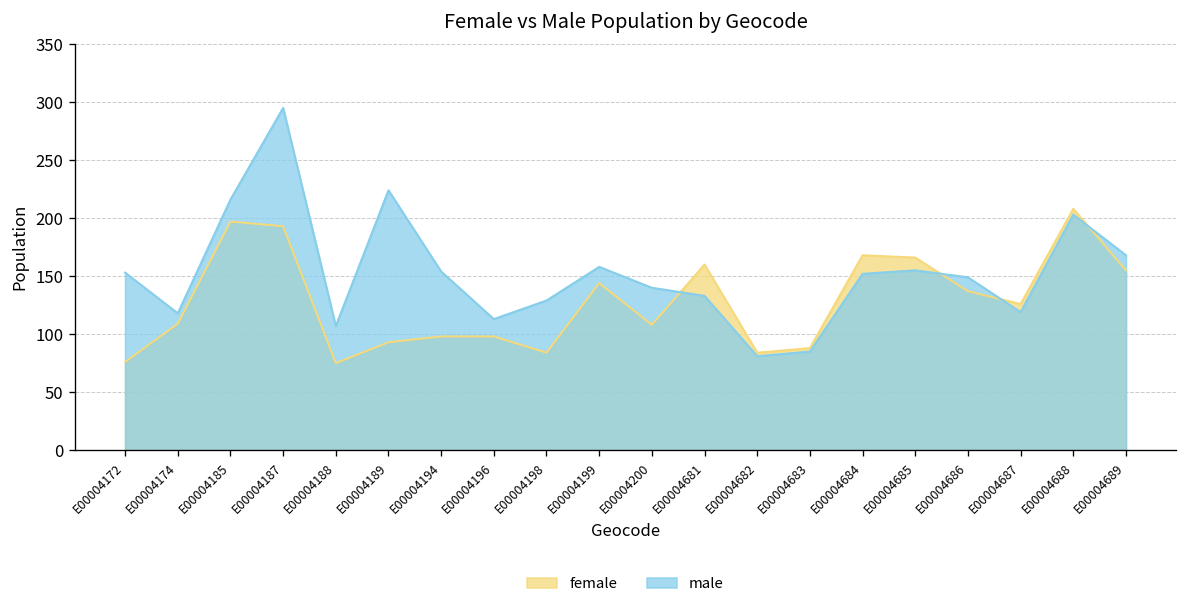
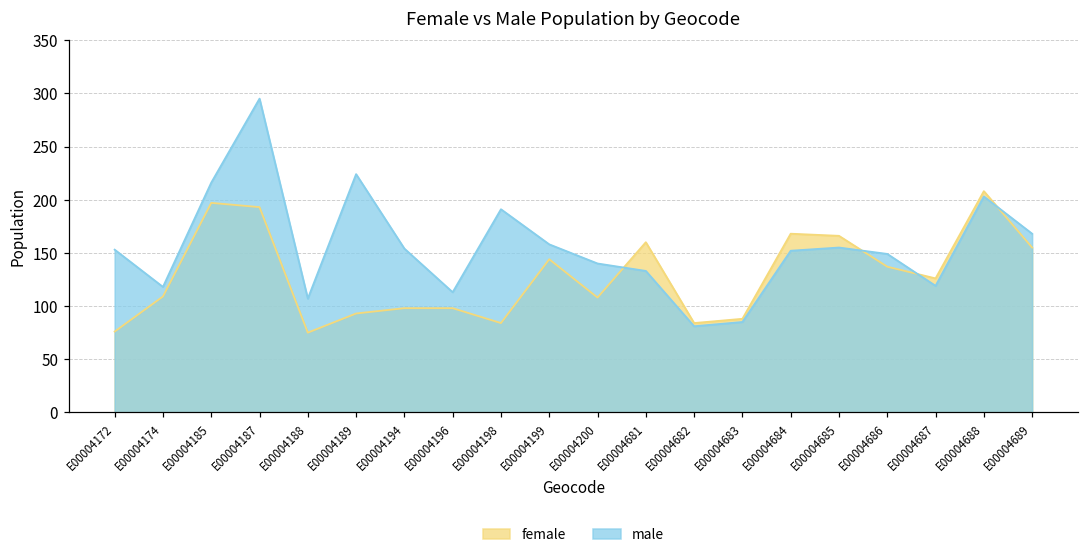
  {
    "female": {
      "E00004172": 80,
      "E00004174": 110,
      "E00004185": 200,
      "E00004187": 190,
      "E00004188": 80,
      "E00004189": 90,
      "E00004194": 100,
      "E00004196": 100,
      "E00004198": 80,
      "E00004199": 140,
      "E00004200": 110,
      "E00004681": 160,
      "E00004682": 80,
      "E00004683": 90,
      "E00004684": 170,
      "E00004685": 170,
      "E00004686": 140,
      "E00004687": 130,
      "E00004688": 210,
      "E00004689": 160
    },
    "male": {
      "E00004172": 150,
      "E00004174": 120,
      "E00004185": 220,
      "E00004187": 300,
      "E00004188": 110,
      "E00004189": 220,
      "E00004194": 150,
      "E00004196": 110,
-     "E00004198": 130,
+     "E00004198": 190,
      "E00004199": 160,
      "E00004200": 140,
      "E00004681": 130,
      "E00004682": 80,
      "E00004683": 90,
      "E00004684": 150,
      "E00004685": 160,
      "E00004686": 150,
      "E00004687": 120,
      "E00004688": 200,
      "E00004689": 170
    }
  }
